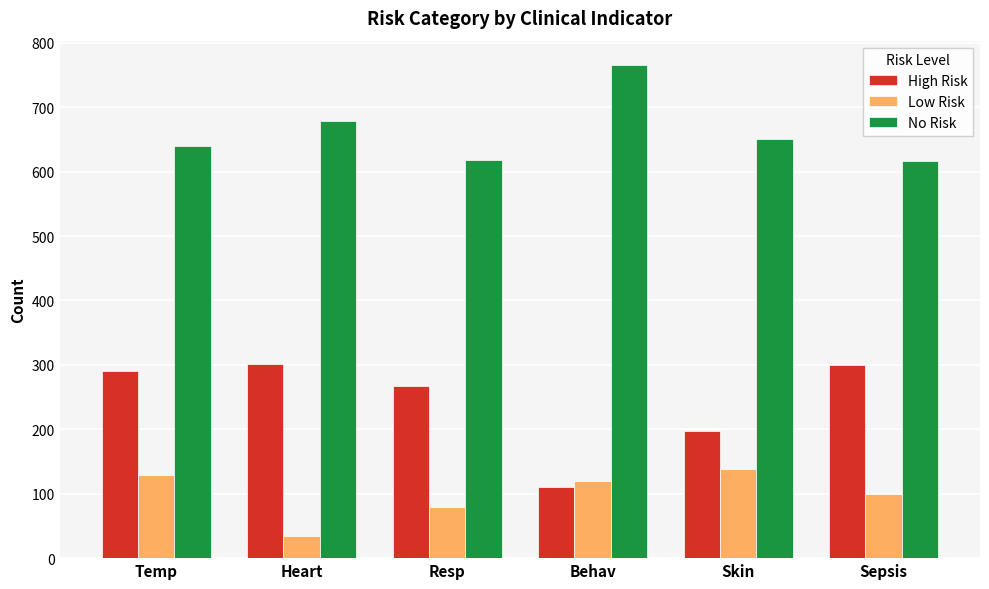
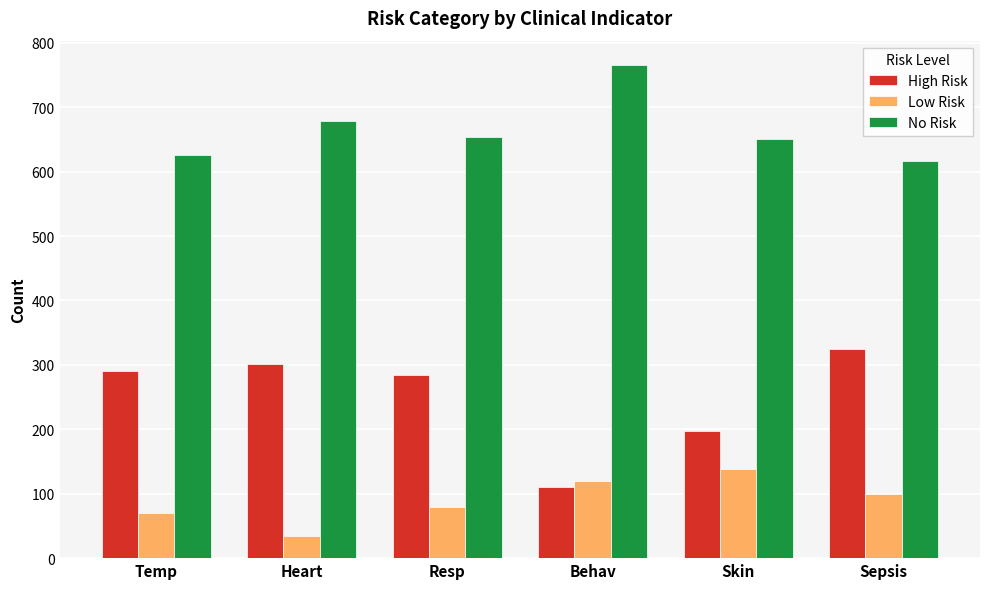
  {
    "High Risk": {
      "Temp": 290,
      "Heart": 300,
-     "Resp": 270,
+     "Resp": 280,
      "Behav": 110,
      "Skin": 200,
-     "Sepsis": 300
+     "Sepsis": 320
    },
    "Low Risk": {
-     "Temp": 130,
+     "Temp": 70,
      "Heart": 30,
      "Resp": 80,
      "Behav": 120,
      "Skin": 140,
      "Sepsis": 100
    },
    "No Risk": {
-     "Temp": 640,
+     "Temp": 630,
      "Heart": 680,
-     "Resp": 620,
+     "Resp": 650,
      "Behav": 770,
      "Skin": 650,
      "Sepsis": 620
    }
  }
